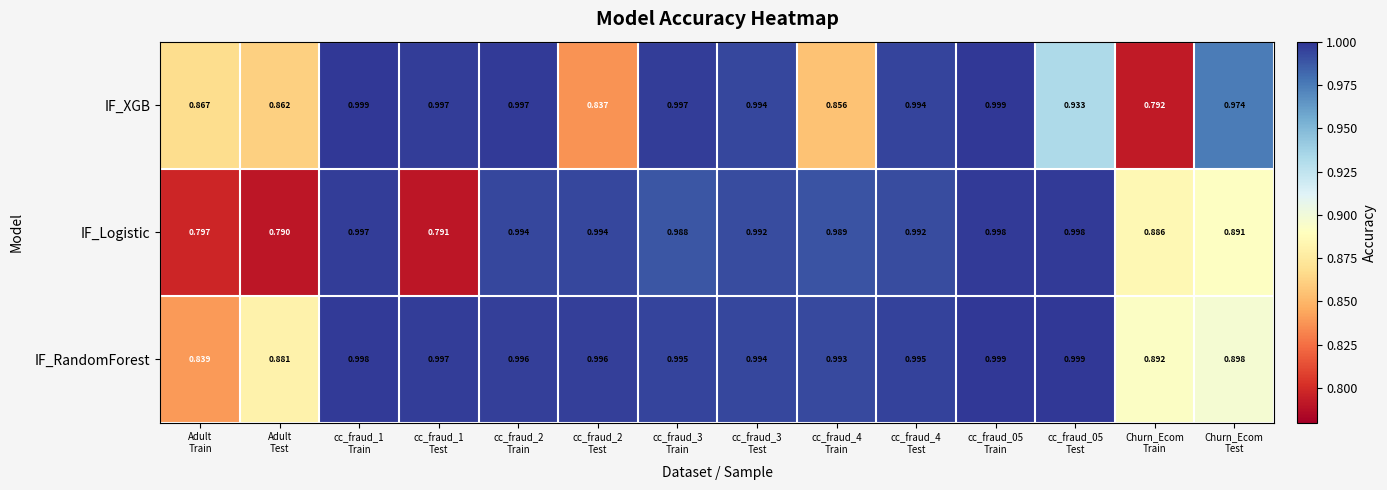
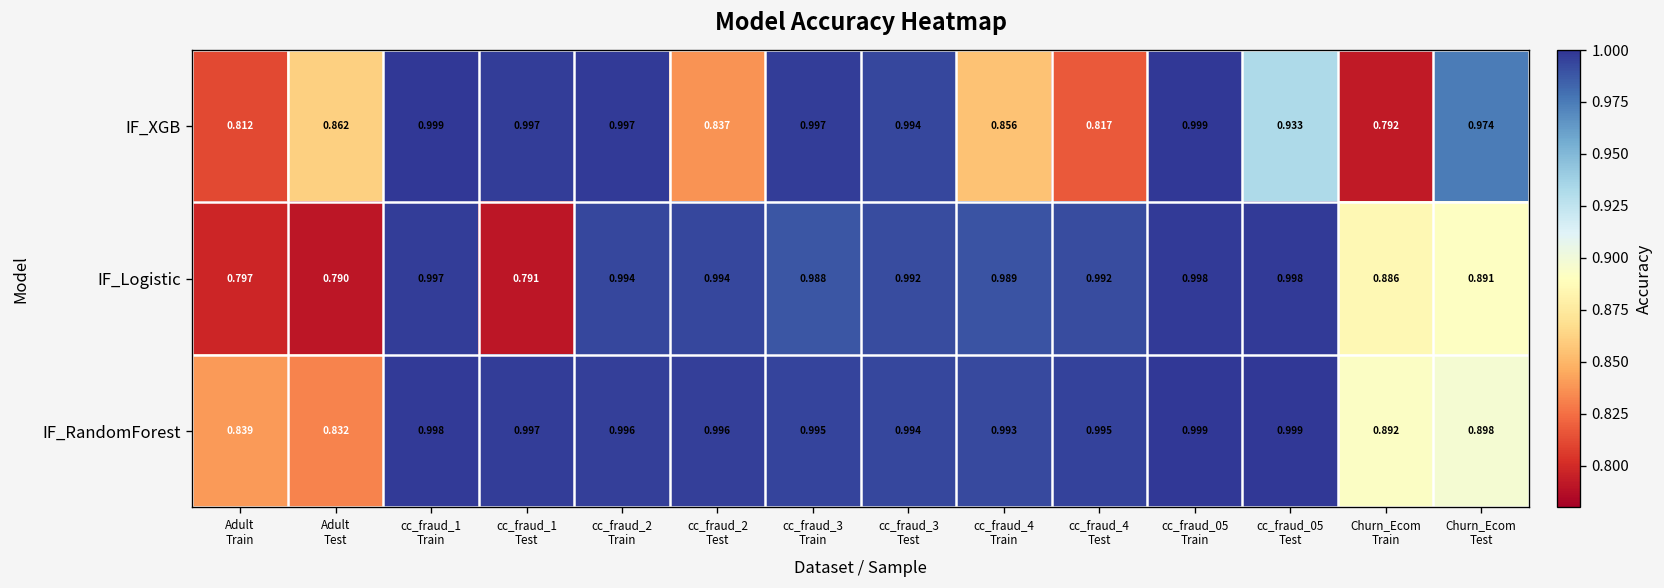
  {
    "IF_XGB": {
-     "Adult Train": 0.867,
+     "Adult Train": 0.812,
      "Adult Test": 0.862,
      "cc_fraud_1 Train": 0.999,
      "cc_fraud_1 Test": 0.997,
      "cc_fraud_2 Train": 0.997,
      "cc_fraud_2 Test": 0.837,
      "cc_fraud_3 Train": 0.997,
      "cc_fraud_3 Test": 0.994,
      "cc_fraud_4 Train": 0.856,
-     "cc_fraud_4 Test": 0.994,
+     "cc_fraud_4 Test": 0.817,
      "cc_fraud_05 Train": 0.999,
      "cc_fraud_05 Test": 0.933,
      "Churn_Ecom Train": 0.792,
      "Churn_Ecom Test": 0.974
    },
    "IF_Logistic": {
      "Adult Train": 0.797,
      "Adult Test": 0.790,
      "cc_fraud_1 Train": 0.997,
      "cc_fraud_1 Test": 0.791,
      "cc_fraud_2 Train": 0.994,
      "cc_fraud_2 Test": 0.994,
      "cc_fraud_3 Train": 0.988,
      "cc_fraud_3 Test": 0.992,
      "cc_fraud_4 Train": 0.989,
      "cc_fraud_4 Test": 0.992,
      "cc_fraud_05 Train": 0.998,
      "cc_fraud_05 Test": 0.998,
      "Churn_Ecom Train": 0.886,
      "Churn_Ecom Test": 0.891
    },
    "IF_RandomForest": {
      "Adult Train": 0.839,
-     "Adult Test": 0.881,
+     "Adult Test": 0.832,
      "cc_fraud_1 Train": 0.998,
      "cc_fraud_1 Test": 0.997,
      "cc_fraud_2 Train": 0.996,
      "cc_fraud_2 Test": 0.996,
      "cc_fraud_3 Train": 0.995,
      "cc_fraud_3 Test": 0.994,
      "cc_fraud_4 Train": 0.993,
      "cc_fraud_4 Test": 0.995,
      "cc_fraud_05 Train": 0.999,
      "cc_fraud_05 Test": 0.999,
      "Churn_Ecom Train": 0.892,
      "Churn_Ecom Test": 0.898
    }
  }
